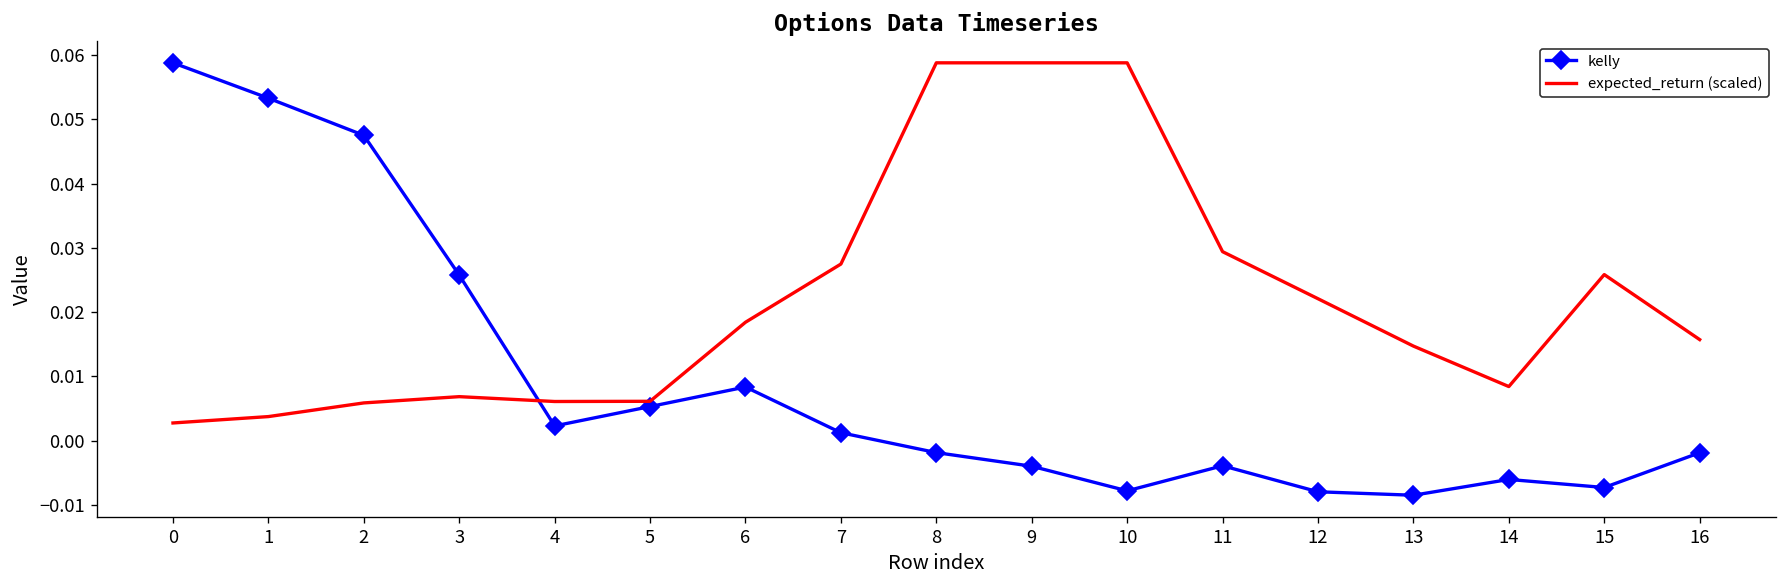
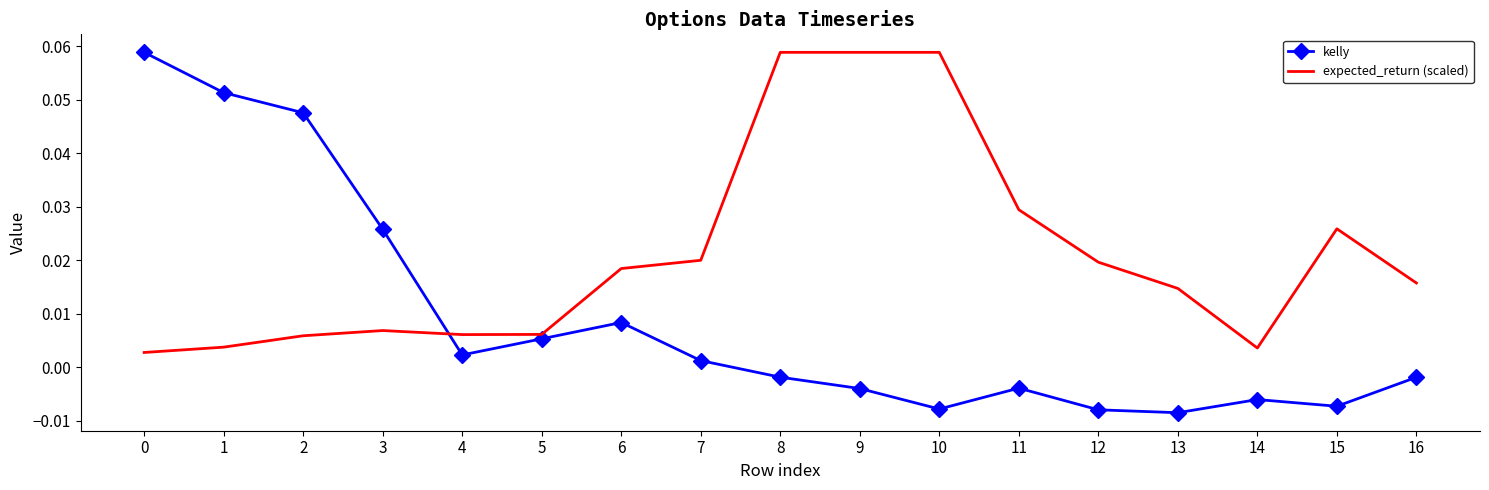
  {
    "kelly": {
      "0": 0.059,
-     "1": 0.053,
+     "1": 0.051,
      "2": 0.048,
      "3": 0.026,
      "4": 0.002,
      "5": 0.005,
      "6": 0.008,
      "7": 0.001,
      "8": -0.002,
      "9": -0.004,
      "10": -0.008,
      "11": -0.004,
      "12": -0.008,
      "13": -0.009,
      "14": -0.006,
      "15": -0.007,
      "16": -0.002
    },
    "expected_return (scaled)": {
      "0": 0.003,
      "1": 0.004,
      "2": 0.006,
      "3": 0.007,
      "4": 0.006,
      "5": 0.006,
      "6": 0.018,
-     "7": 0.027,
+     "7": 0.020,
      "8": 0.059,
      "9": 0.059,
      "10": 0.059,
      "11": 0.029,
-     "12": 0.022,
+     "12": 0.020,
      "13": 0.015,
-     "14": 0.008,
+     "14": 0.004,
      "15": 0.026,
      "16": 0.016
    }
  }
